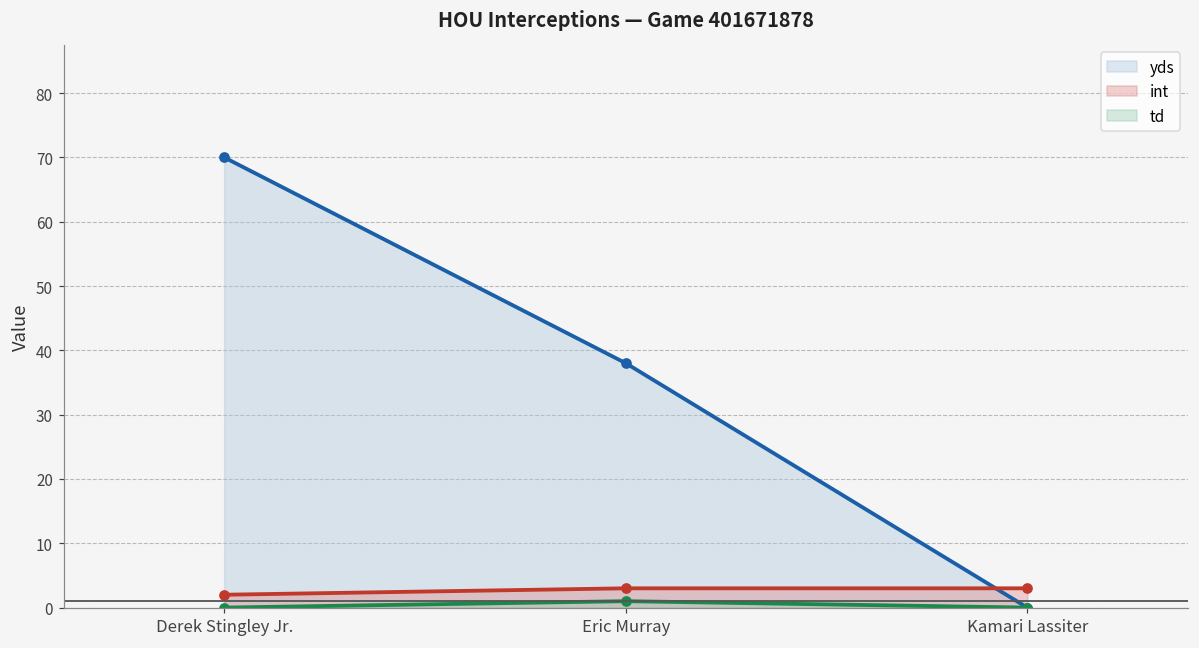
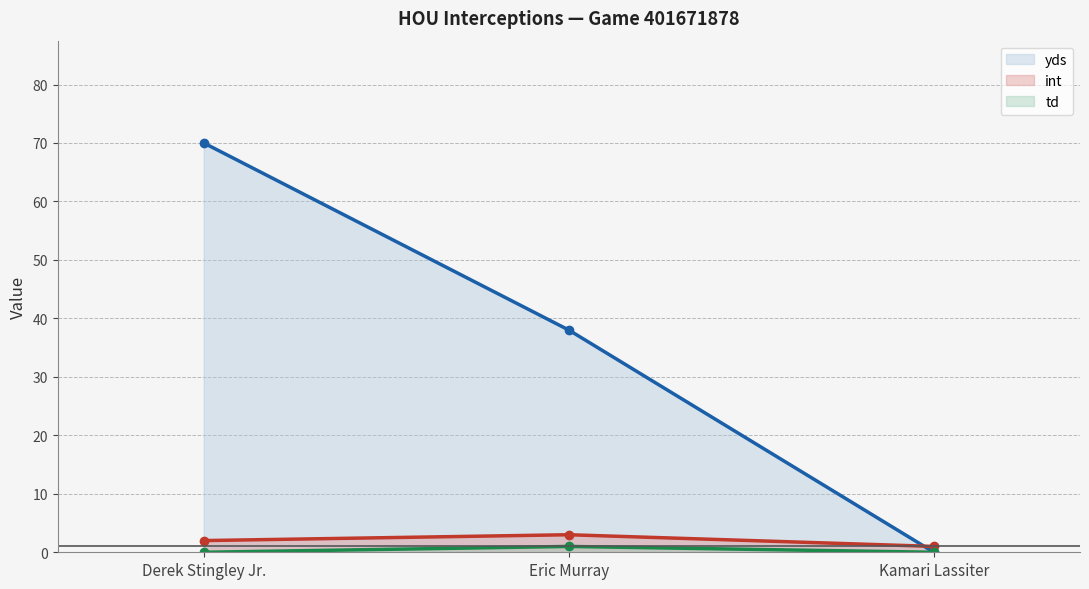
  {
    "int": {
      "Derek Stingley Jr.": 2,
      "Eric Murray": 3,
-     "Kamari Lassiter": 3
+     "Kamari Lassiter": 1
    }
  }
